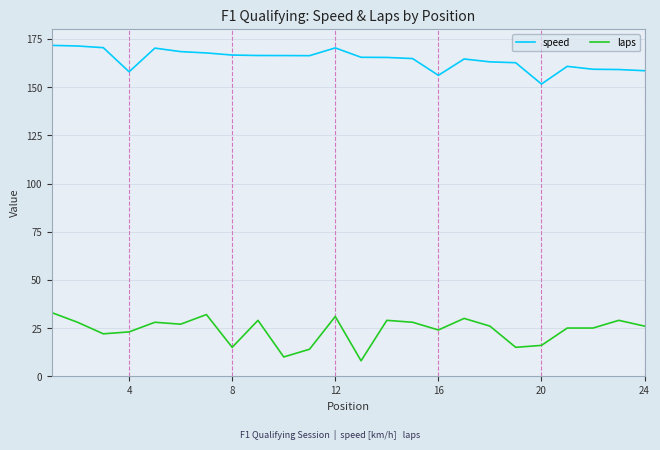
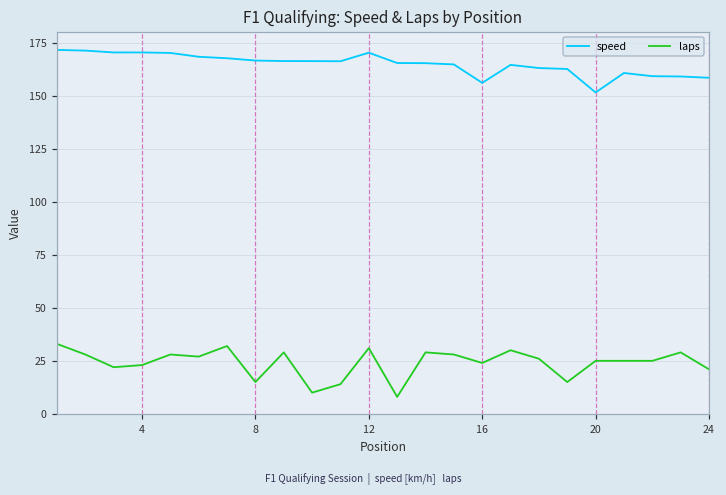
  {
    "speed": {
-     "4": 158,
+     "4": 170,
      "8": 167,
      "12": 170,
      "16": 156,
      "20": 152,
      "24": 159
    },
    "laps": {
      "4": 23,
      "8": 15,
      "12": 31,
      "16": 24,
-     "20": 16,
-     "24": 26
+     "20": 25,
+     "24": 21
    }
  }
